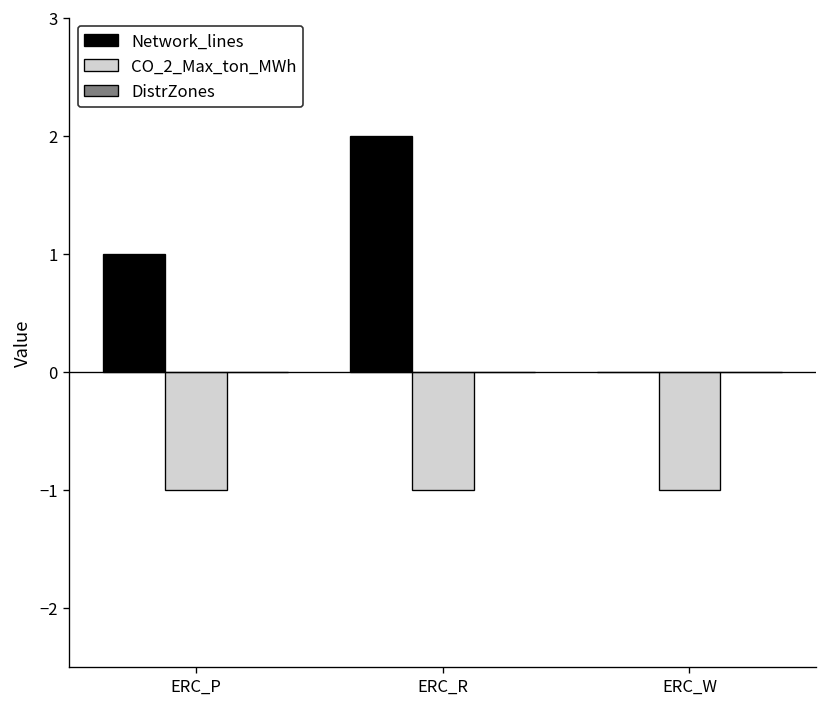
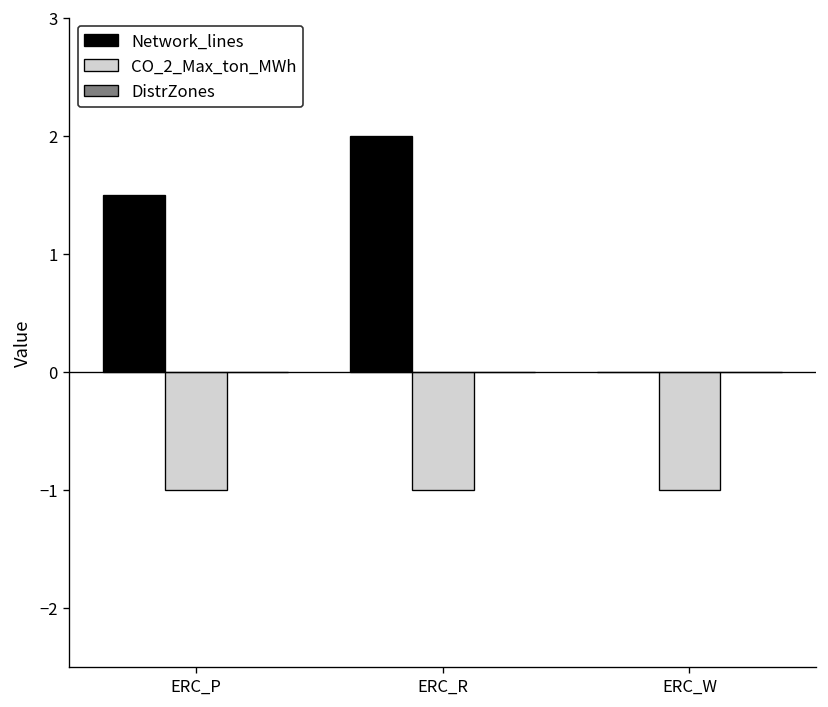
  {
    "Network_lines": {
-     "ERC_P": 1.0,
+     "ERC_P": 1.5,
      "ERC_R": 2.0,
      "ERC_W": 0.0
    },
    "CO_2_Max_ton_MWh": {
      "ERC_P": -1.0,
      "ERC_R": -1.0,
      "ERC_W": -1.0
    },
    "DistrZones": {
      "ERC_P": 0.0,
      "ERC_R": 0.0,
      "ERC_W": 0.0
    }
  }
